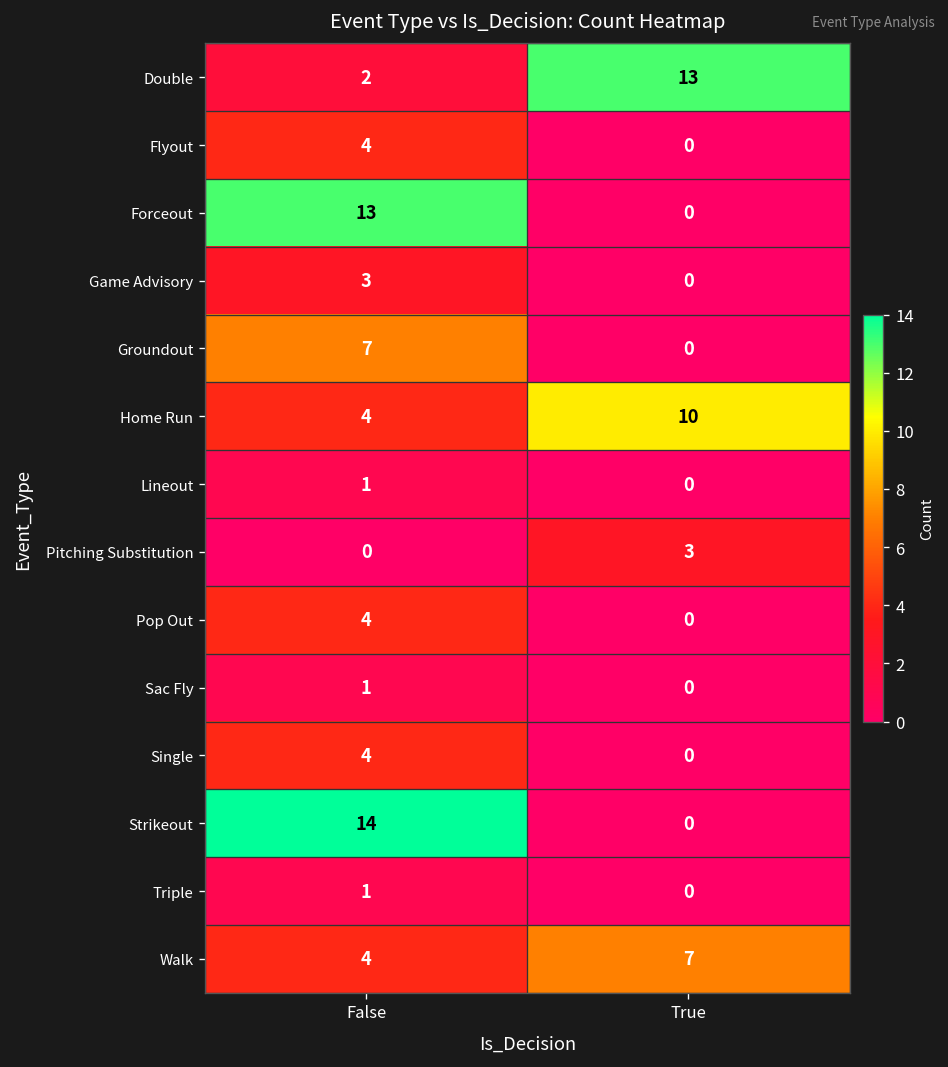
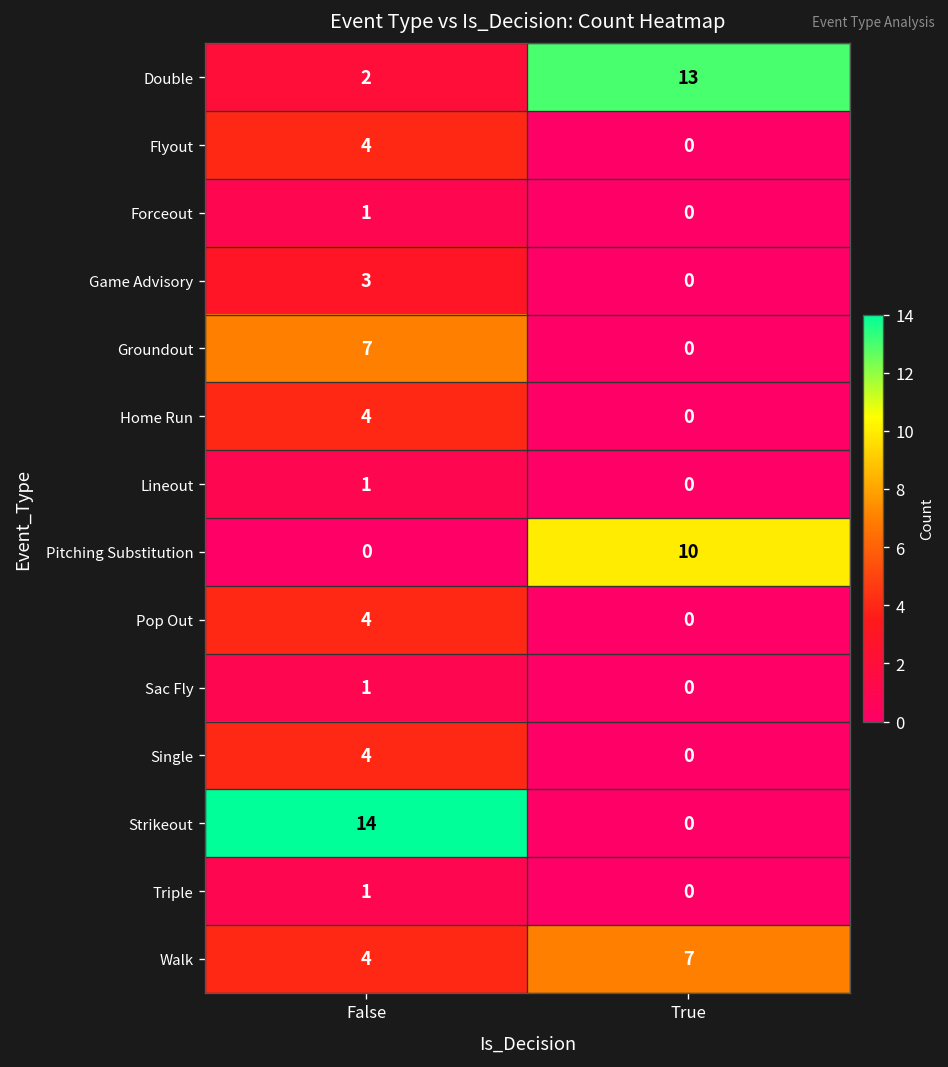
  {
    "Double": {
      "False": 2,
      "True": 13
    },
    "Flyout": {
      "False": 4,
      "True": 0
    },
    "Forceout": {
-     "False": 13,
+     "False": 1,
      "True": 0
    },
    "Game Advisory": {
      "False": 3,
      "True": 0
    },
    "Groundout": {
      "False": 7,
      "True": 0
    },
    "Home Run": {
      "False": 4,
-     "True": 10
+     "True": 0
    },
    "Lineout": {
      "False": 1,
      "True": 0
    },
    "Pitching Substitution": {
      "False": 0,
-     "True": 3
+     "True": 10
    },
    "Pop Out": {
      "False": 4,
      "True": 0
    },
    "Sac Fly": {
      "False": 1,
      "True": 0
    },
    "Single": {
      "False": 4,
      "True": 0
    },
    "Strikeout": {
      "False": 14,
      "True": 0
    },
    "Triple": {
      "False": 1,
      "True": 0
    },
    "Walk": {
      "False": 4,
      "True": 7
    }
  }
